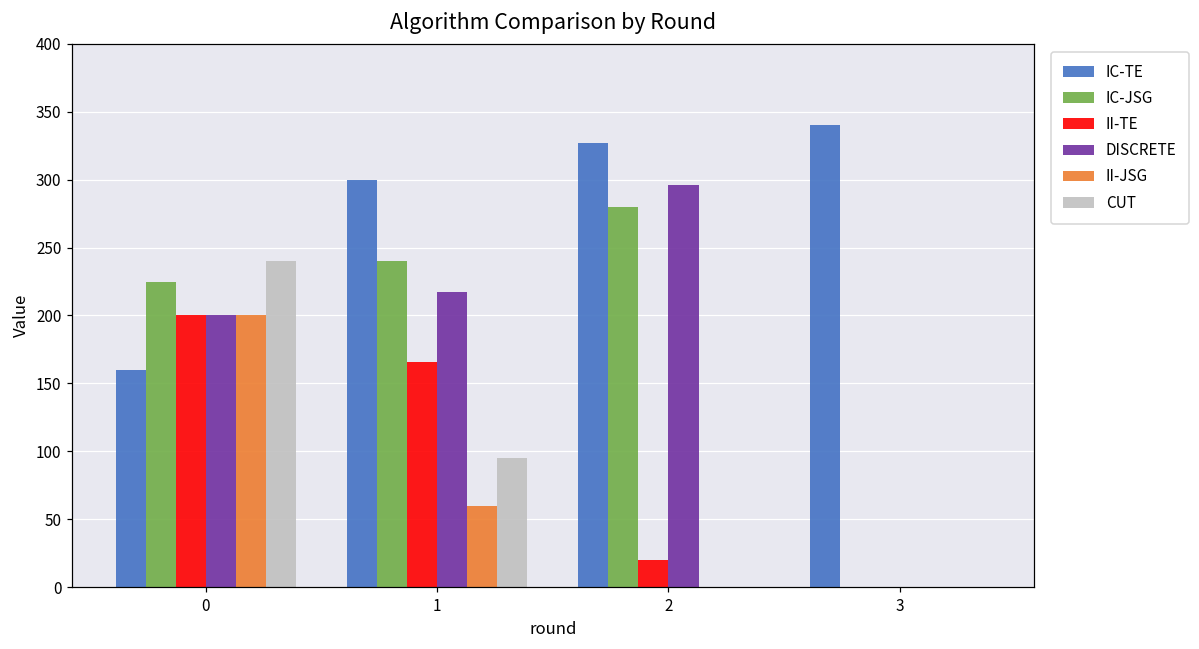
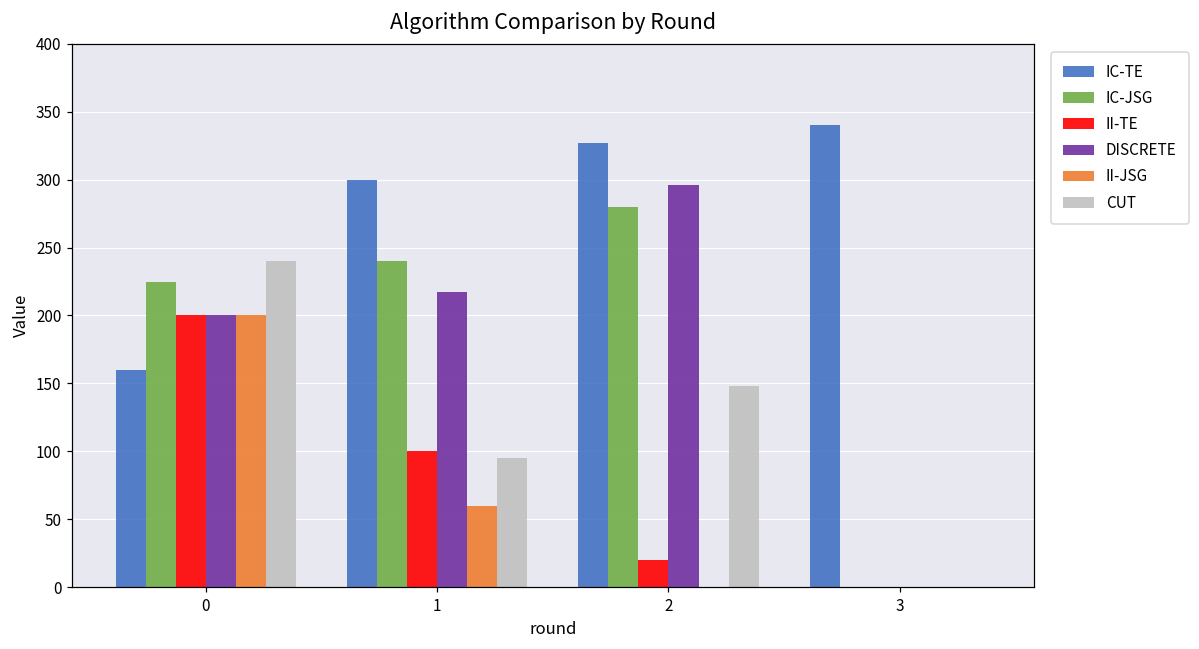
  {
    "IC-TE": {
      "0": 160,
      "1": 300,
      "2": 327,
      "3": 340
    },
    "IC-JSG": {
      "0": 225,
      "1": 240,
      "2": 280,
      "3": 0
    },
    "II-TE": {
      "0": 200,
-     "1": 166,
+     "1": 100,
      "2": 20,
      "3": 0
    },
    "DISCRETE": {
      "0": 200,
      "1": 217,
      "2": 296,
      "3": 0
    },
    "II-JSG": {
      "0": 200,
      "1": 60,
      "2": 0,
      "3": 0
    },
    "CUT": {
      "0": 240,
      "1": 95,
-     "2": 0,
+     "2": 148,
      "3": 0
    }
  }
